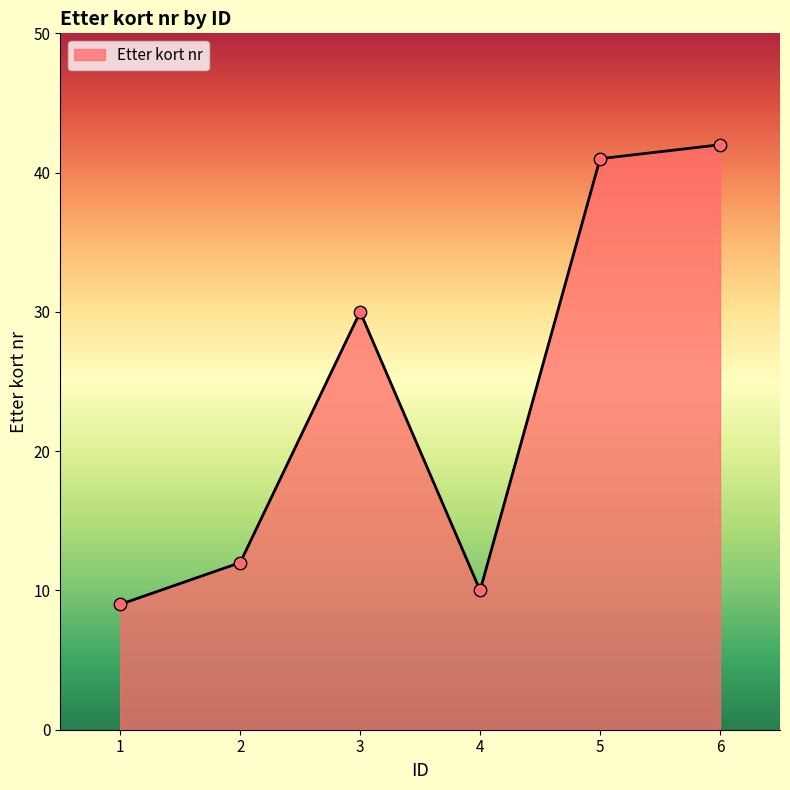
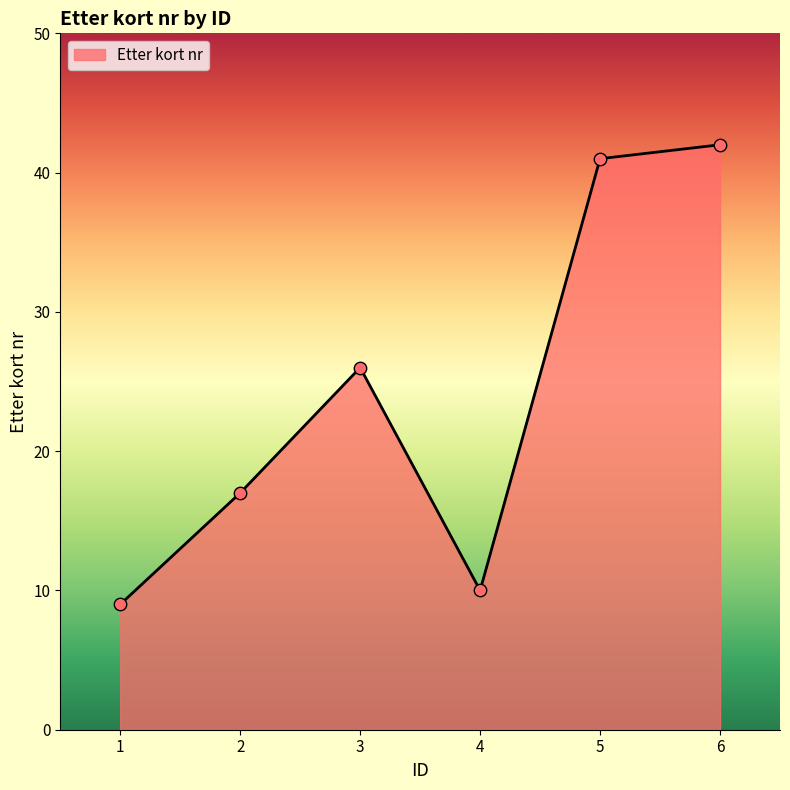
  {
    "1": 9,
-   "2": 12,
-   "3": 30,
+   "2": 17,
+   "3": 26,
    "4": 10,
    "5": 41,
    "6": 42
  }
